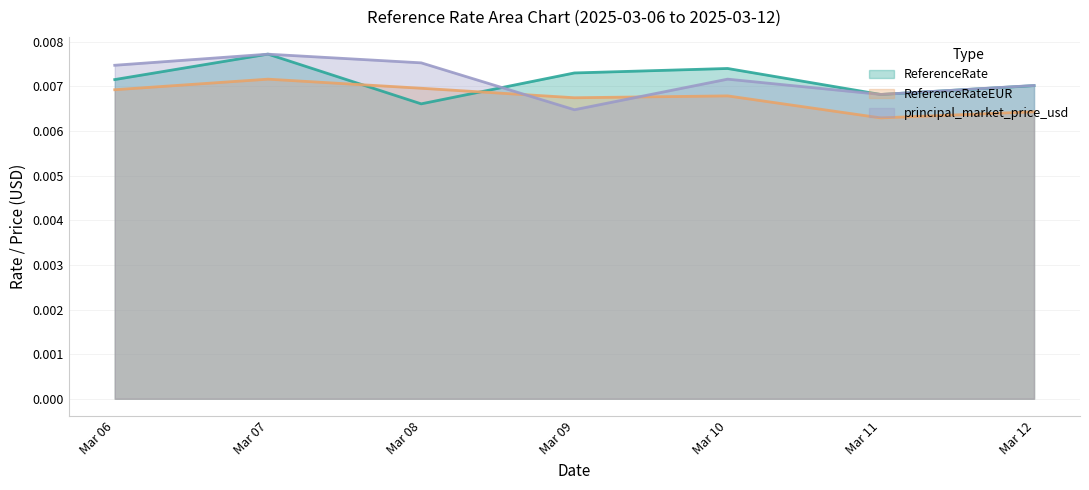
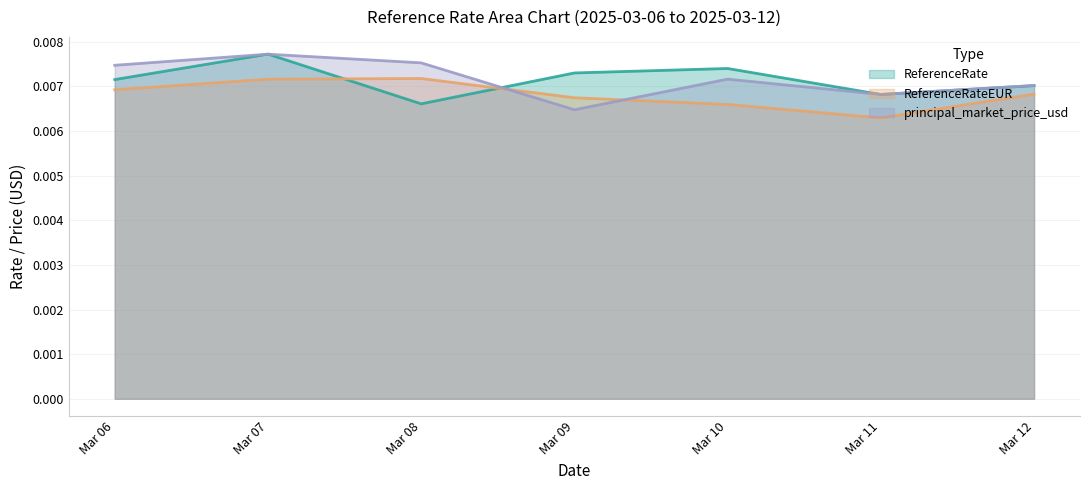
  {
    "ReferenceRate": {
      "Mar 06": 0.0072,
      "Mar 08": 0.0066,
      "Mar 09": 0.0073,
      "Mar 10": 0.0074
    },
    "ReferenceRateEUR": {
      "Mar 06": 0.0069,
      "Mar 07": 0.0072,
-     "Mar 08": 0.0070,
+     "Mar 08": 0.0072,
      "Mar 09": 0.0067,
-     "Mar 10": 0.0068,
+     "Mar 10": 0.0066,
      "Mar 11": 0.0063,
-     "Mar 12": 0.0064
+     "Mar 12": 0.0068
    },
    "principal_market_price_usd": {
      "Mar 06": 0.0075,
      "Mar 08": 0.0075,
      "Mar 09": 0.0065,
      "Mar 10": 0.0072
    }
  }
